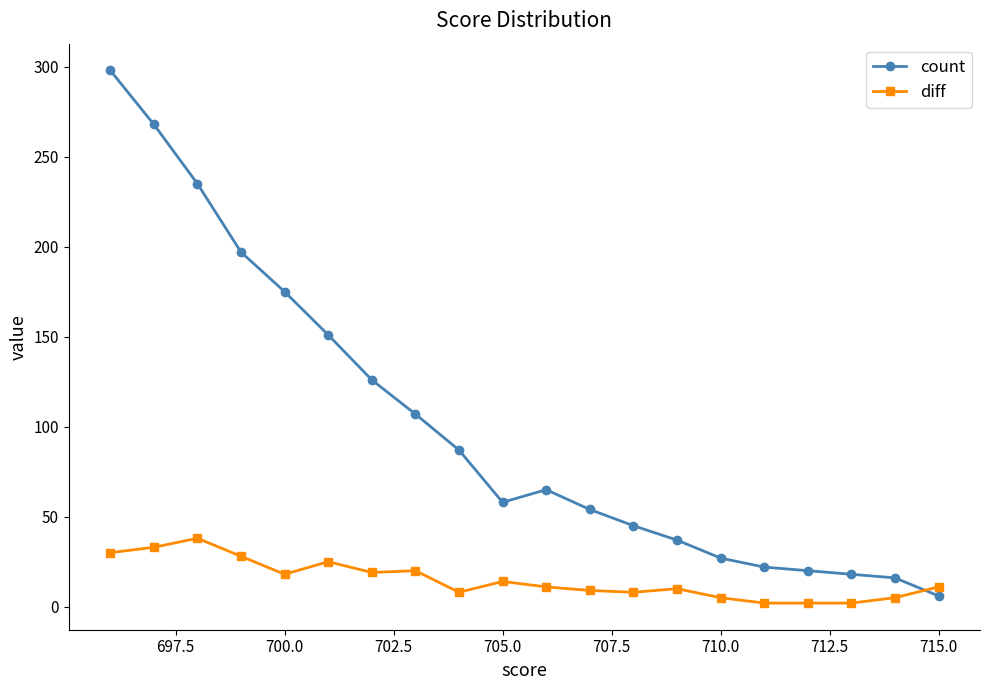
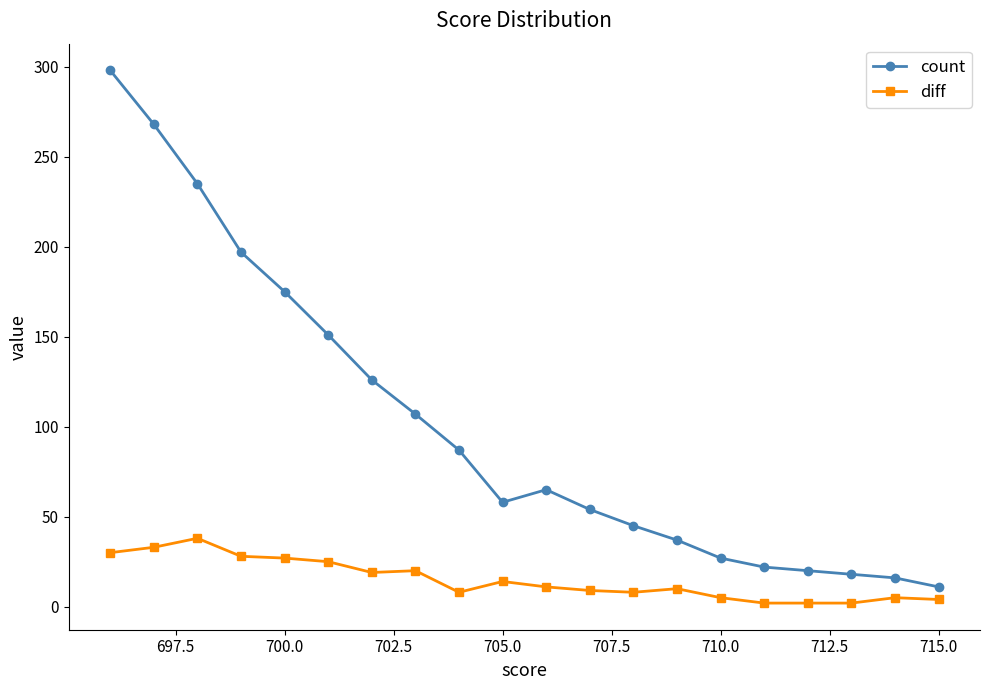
  {
    "count": {
      "700.0": 175,
      "705.0": 58,
      "710.0": 27,
-     "715.0": 6
+     "715.0": 11
    },
    "diff": {
-     "700.0": 18,
+     "700.0": 27,
      "705.0": 14,
      "710.0": 5,
-     "715.0": 11
+     "715.0": 4
    }
  }
